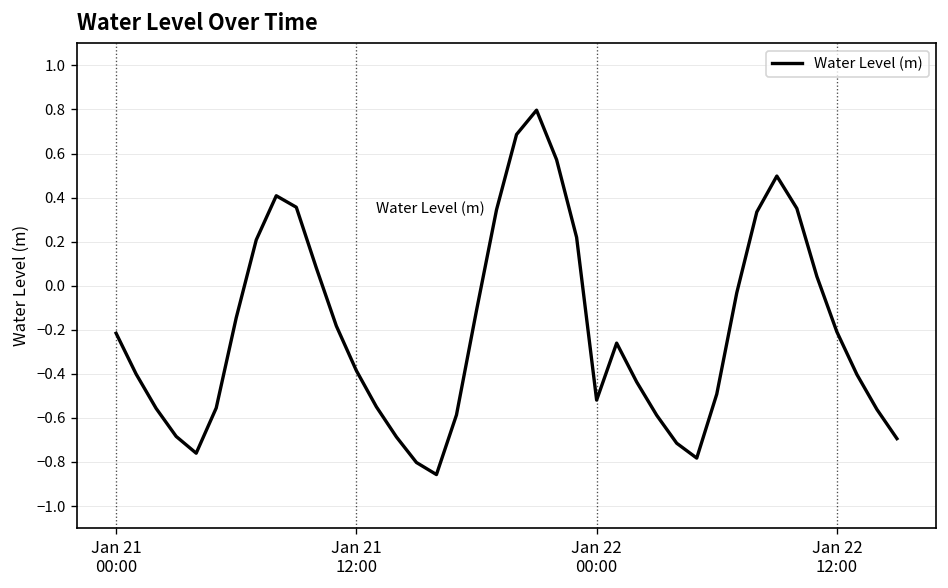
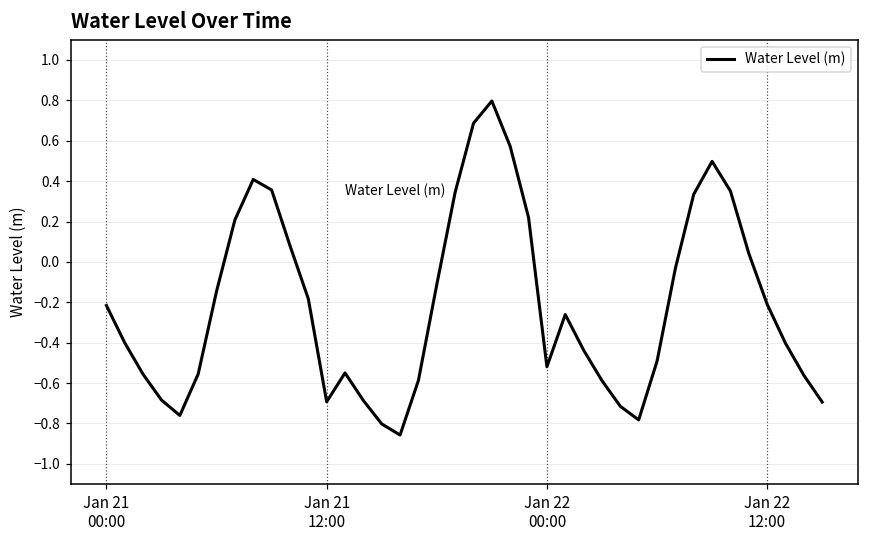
  {
    "Jan 21 00:00": -0.22,
-   "Jan 21 12:00": -0.39,
+   "Jan 21 12:00": -0.69,
    "Jan 22 00:00": -0.52,
    "Jan 22 12:00": -0.21
  }
